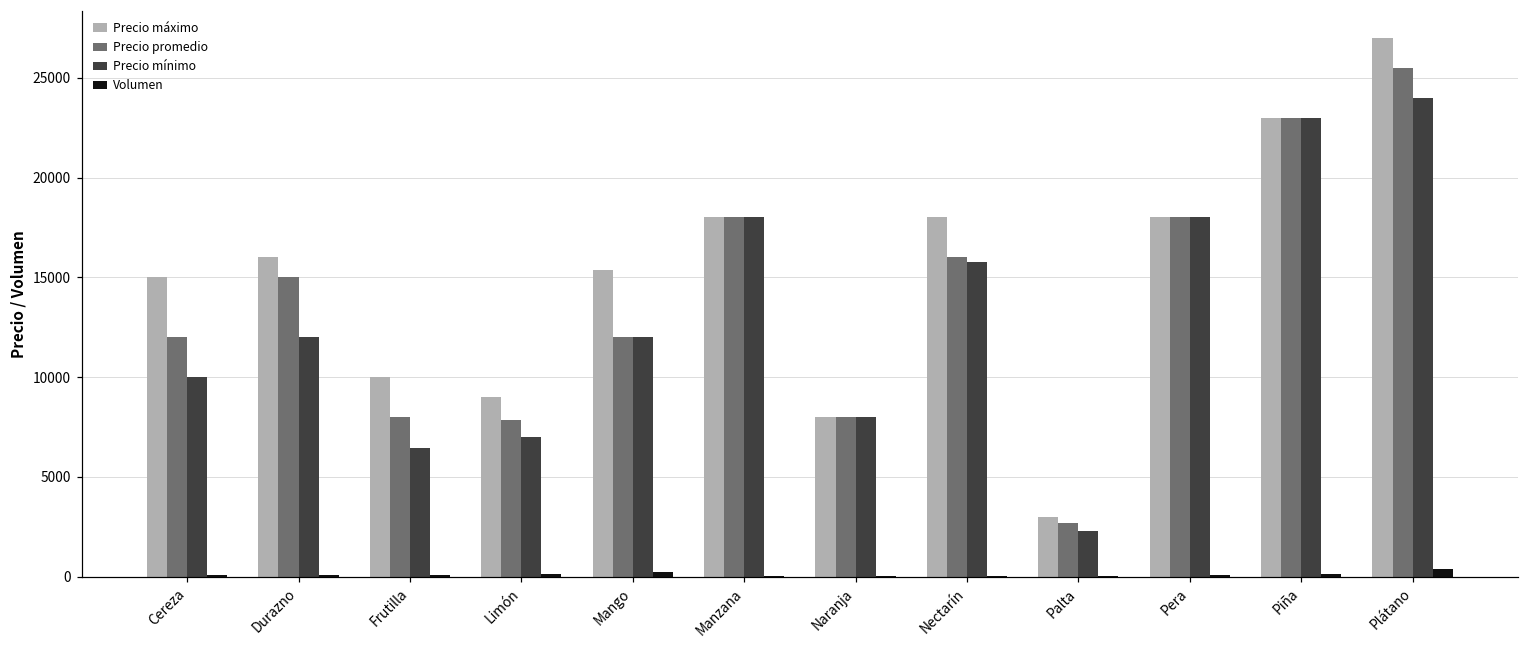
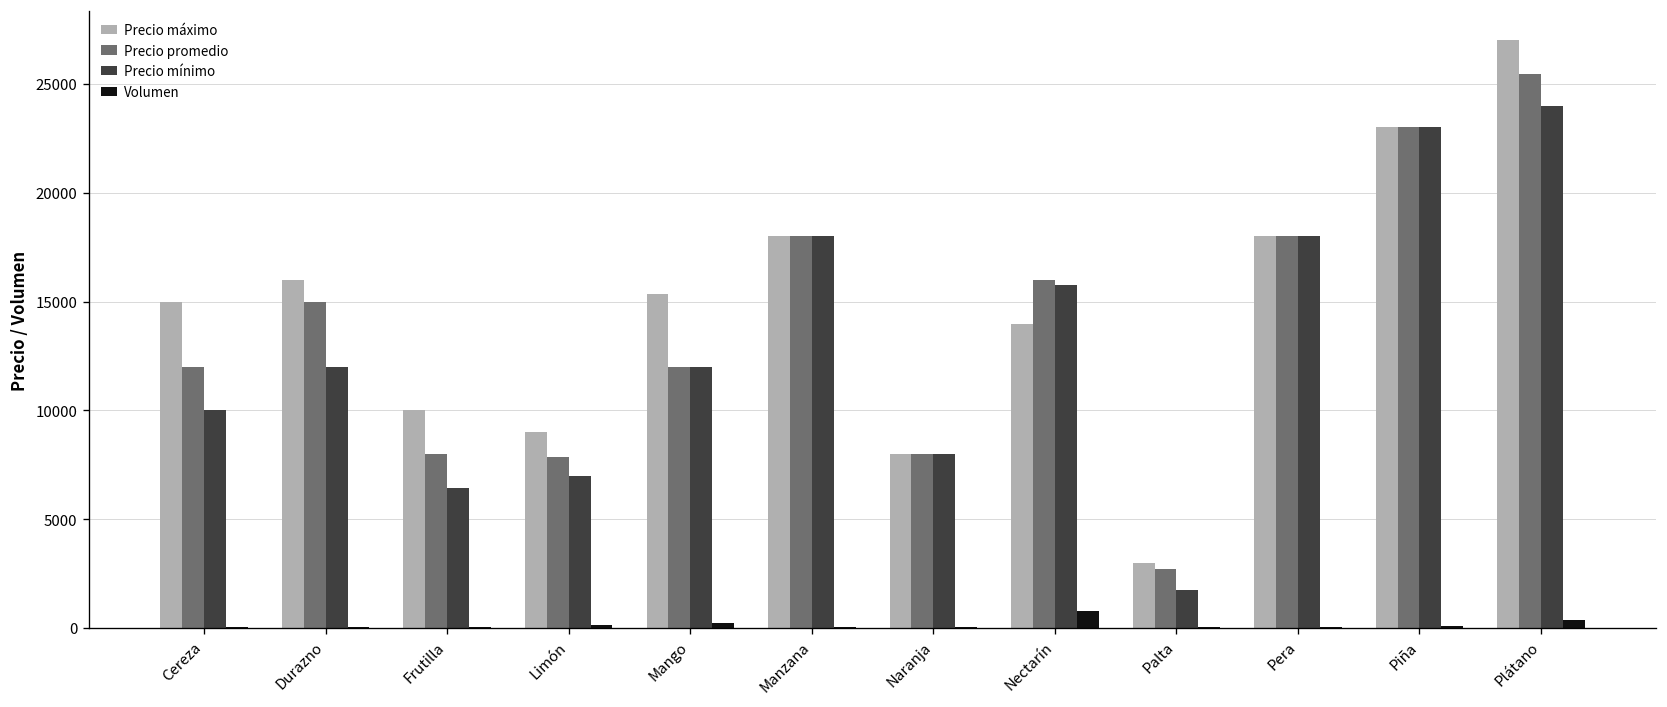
  {
    "Precio máximo": {
      "Cereza": 15000,
      "Durazno": 16000,
      "Frutilla": 10000,
      "Limón": 9000,
      "Mango": 15400,
      "Manzana": 18000,
      "Naranja": 8000,
-     "Nectarín": 18000,
+     "Nectarín": 14000,
      "Palta": 3000,
      "Pera": 18000,
      "Piña": 23000,
      "Plátano": 27000
    },
    "Precio promedio": {
      "Cereza": 12000,
      "Durazno": 15000,
      "Frutilla": 8000,
      "Limón": 7900,
      "Mango": 12000,
      "Manzana": 18000,
      "Naranja": 8000,
      "Nectarín": 16000,
      "Palta": 2700,
      "Pera": 18000,
      "Piña": 23000,
      "Plátano": 25500
    },
    "Precio mínimo": {
      "Cereza": 10000,
      "Durazno": 12000,
      "Frutilla": 6500,
      "Limón": 7000,
      "Mango": 12000,
      "Manzana": 18000,
      "Naranja": 8000,
      "Nectarín": 15800,
-     "Palta": 2300,
+     "Palta": 1800,
      "Pera": 18000,
      "Piña": 23000,
      "Plátano": 24000
    },
    "Volumen": {
      "Limón": 100,
      "Mango": 200,
-     "Nectarín": 100,
+     "Nectarín": 800,
      "Plátano": 400
    }
  }
